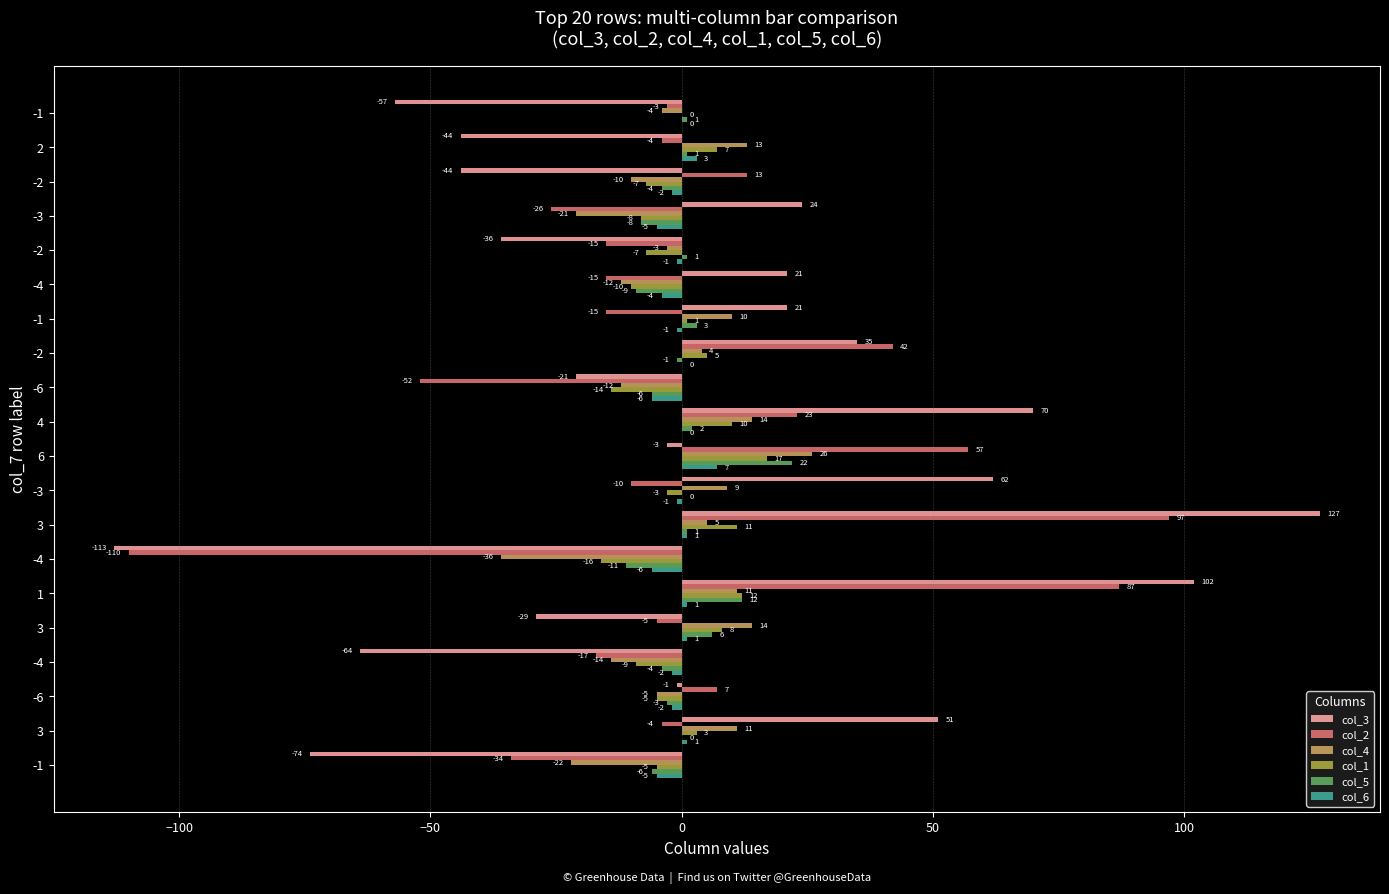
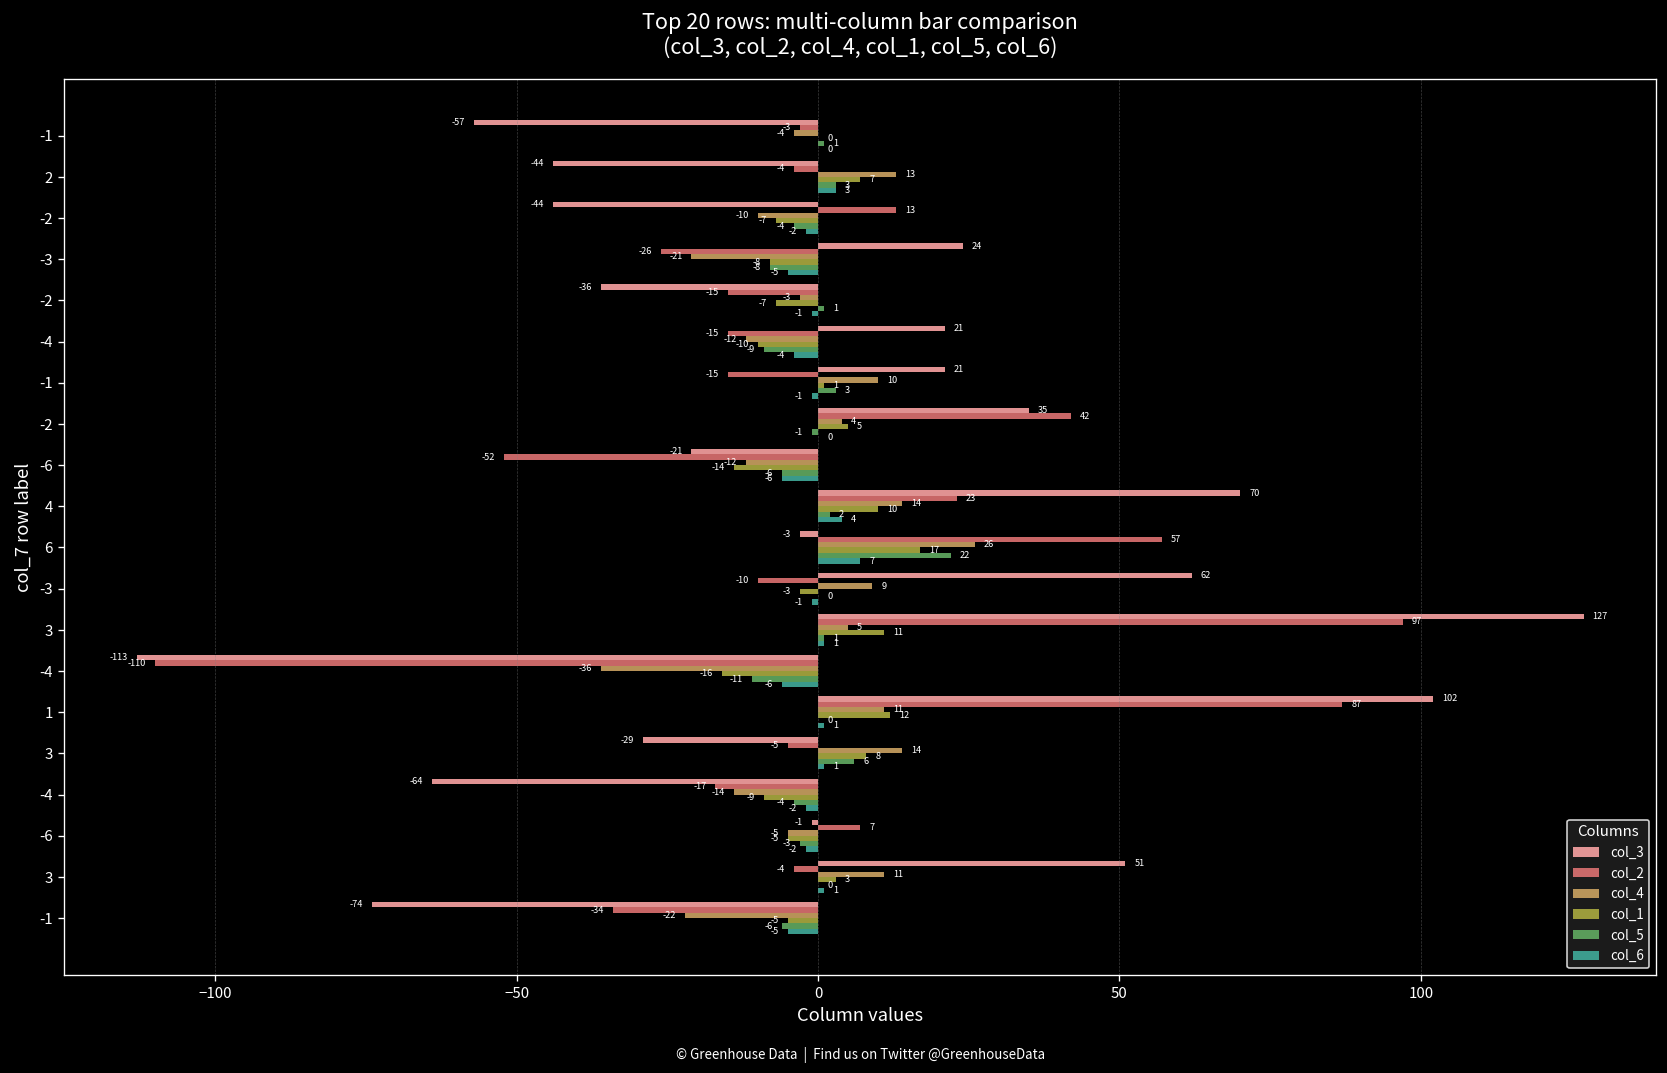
  {
    "col_3": {
      "2": -44,
      "4": 70,
      "6": -3,
      "1": 102
    },
    "col_5": {
-     "2": 1,
+     "2": 3,
      "4": 2,
      "6": 22,
-     "1": 12
+     "1": 0
    },
    "col_6": {
-     "4": 0,
+     "4": 4,
      "6": 7,
      "1": 1
    }
  }
